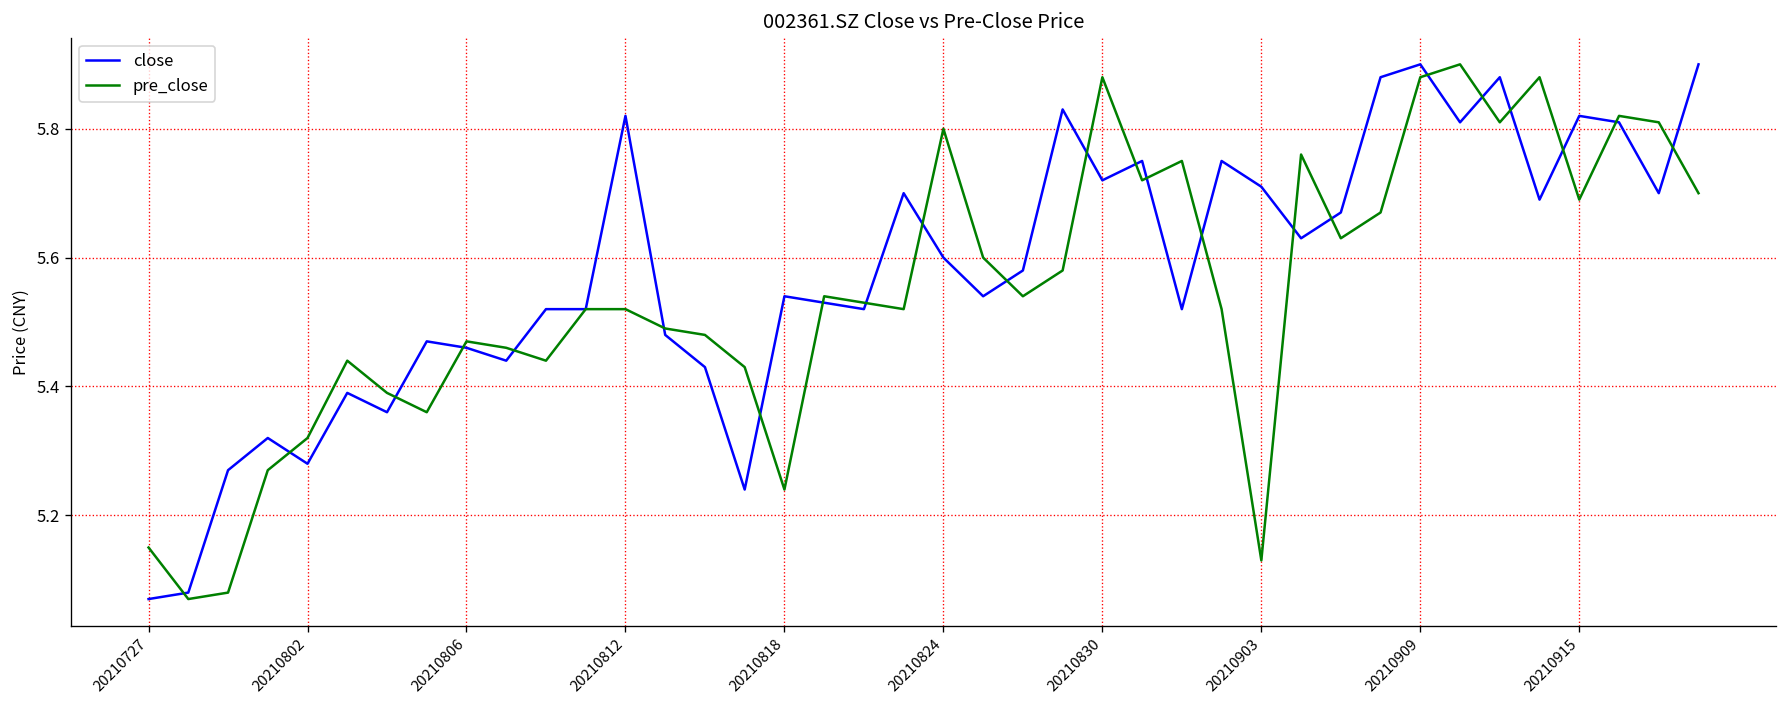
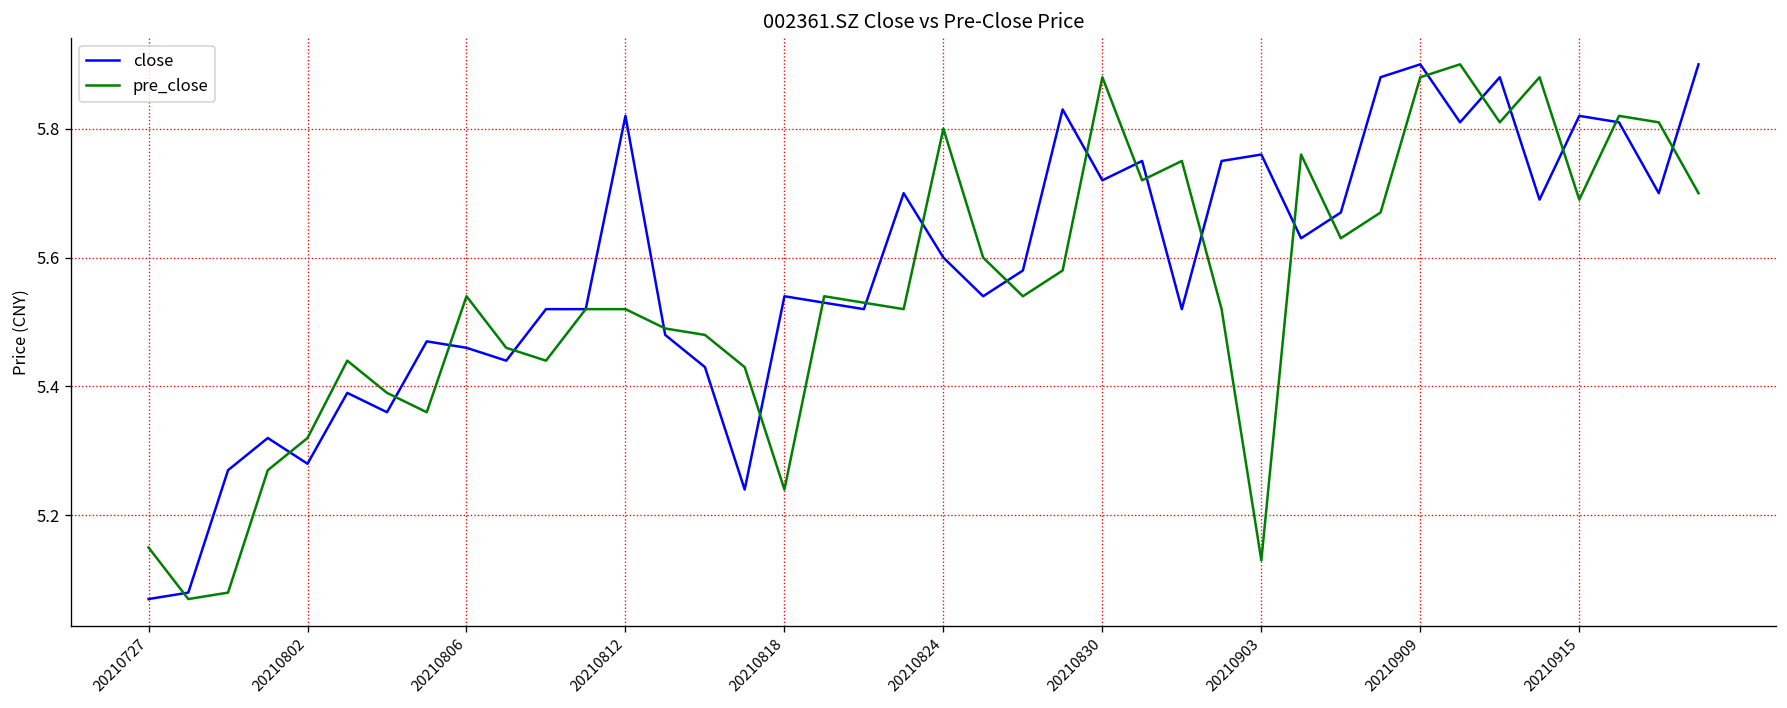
  {
    "close": {
      "20210727": 5.07,
      "20210802": 5.28,
      "20210806": 5.46,
      "20210812": 5.82,
      "20210818": 5.54,
      "20210824": 5.60,
      "20210830": 5.72,
-     "20210903": 5.71,
+     "20210903": 5.76,
      "20210909": 5.90,
      "20210915": 5.82
    },
    "pre_close": {
      "20210727": 5.15,
      "20210802": 5.32,
-     "20210806": 5.47,
+     "20210806": 5.54,
      "20210812": 5.52,
      "20210818": 5.24,
      "20210824": 5.80,
      "20210830": 5.88,
      "20210903": 5.13,
      "20210909": 5.88,
      "20210915": 5.69
    }
  }
